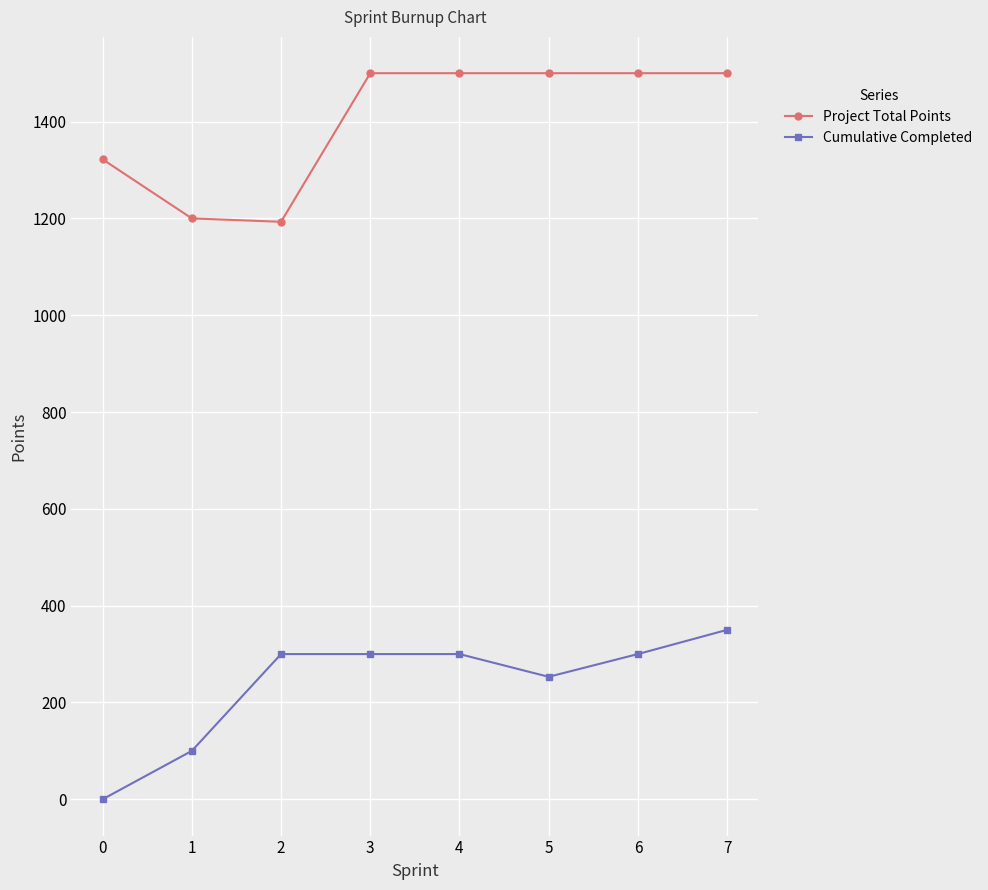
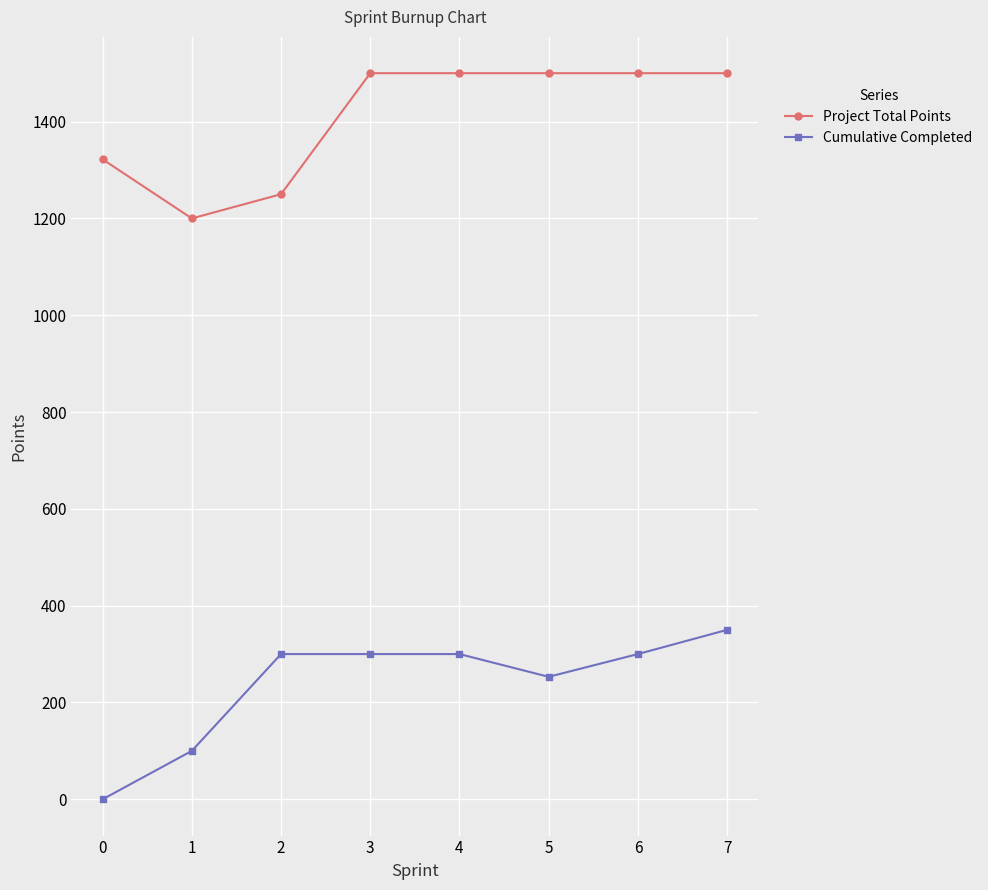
  {
    "Project Total Points": {
      "0": 1320,
      "1": 1200,
-     "2": 1190,
+     "2": 1250,
      "3": 1500,
      "4": 1500,
      "5": 1500,
      "6": 1500,
      "7": 1500
    },
    "Cumulative Completed": {
      "0": 0,
      "1": 100,
      "2": 300,
      "3": 300,
      "4": 300,
      "5": 250,
      "6": 300,
      "7": 350
    }
  }
